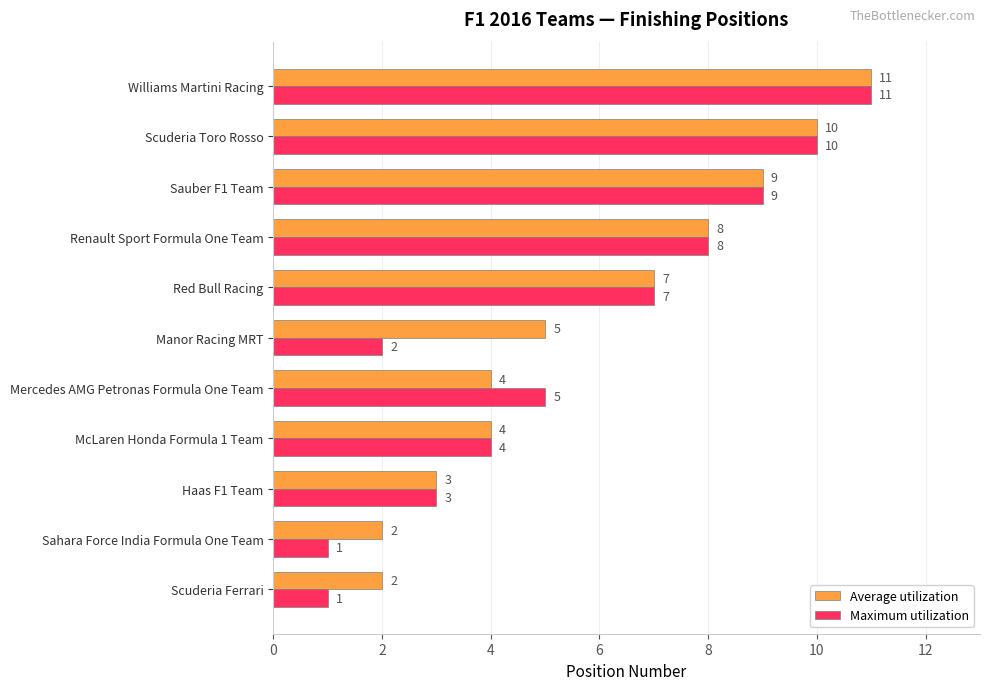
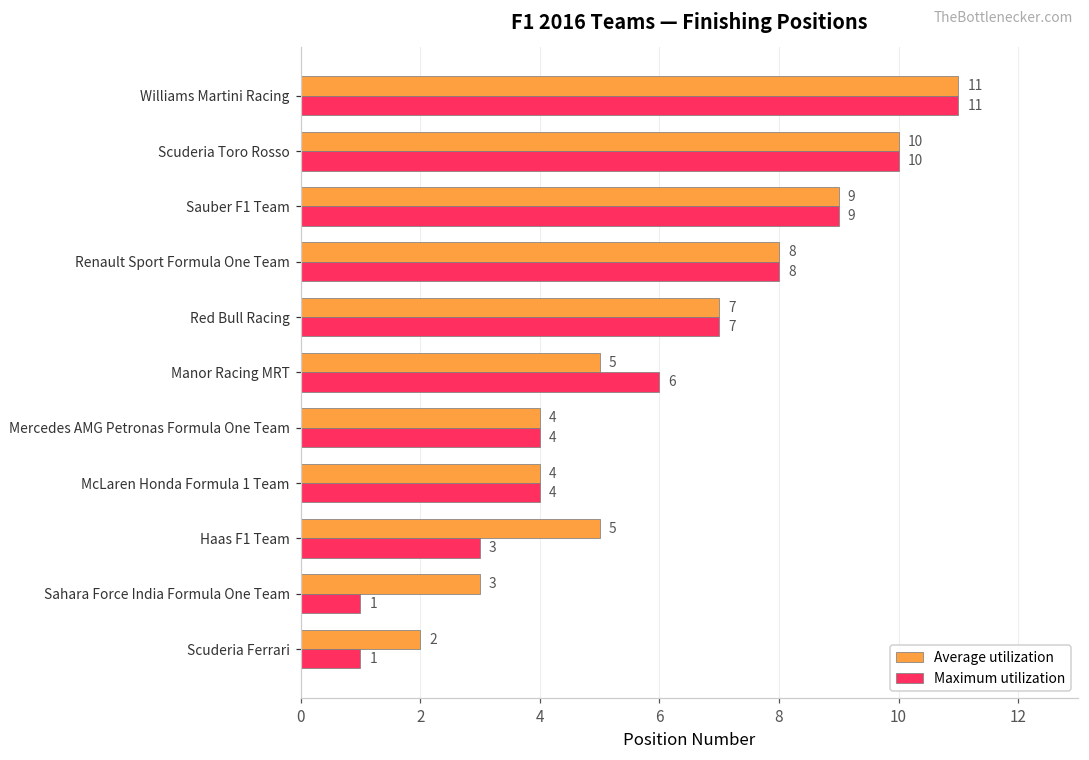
  {
    "Average utilization": {
      "Williams Martini Racing": 11,
      "Scuderia Toro Rosso": 10,
      "Sauber F1 Team": 9,
      "Renault Sport Formula One Team": 8,
      "Red Bull Racing": 7,
      "Manor Racing MRT": 5,
      "Mercedes AMG Petronas Formula One Team": 4,
      "McLaren Honda Formula 1 Team": 4,
-     "Haas F1 Team": 3,
-     "Sahara Force India Formula One Team": 2,
+     "Haas F1 Team": 5,
+     "Sahara Force India Formula One Team": 3,
      "Scuderia Ferrari": 2
    },
    "Maximum utilization": {
      "Williams Martini Racing": 11,
      "Scuderia Toro Rosso": 10,
      "Sauber F1 Team": 9,
      "Renault Sport Formula One Team": 8,
      "Red Bull Racing": 7,
-     "Manor Racing MRT": 2,
-     "Mercedes AMG Petronas Formula One Team": 5,
+     "Manor Racing MRT": 6,
+     "Mercedes AMG Petronas Formula One Team": 4,
      "McLaren Honda Formula 1 Team": 4,
      "Haas F1 Team": 3,
      "Sahara Force India Formula One Team": 1,
      "Scuderia Ferrari": 1
    }
  }
